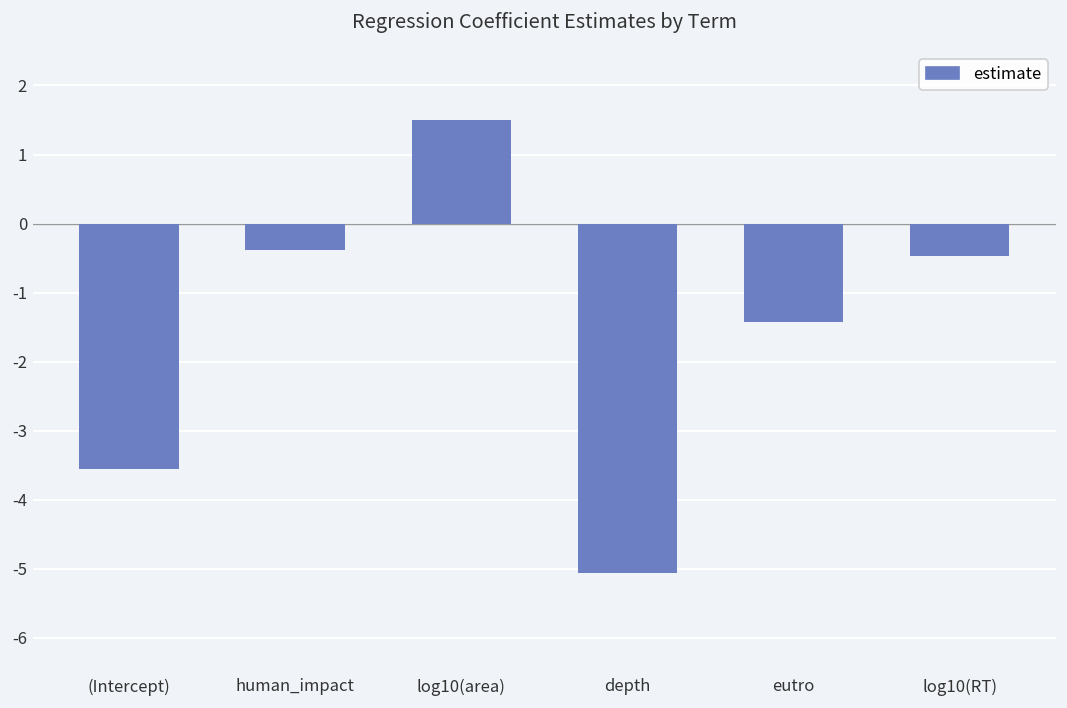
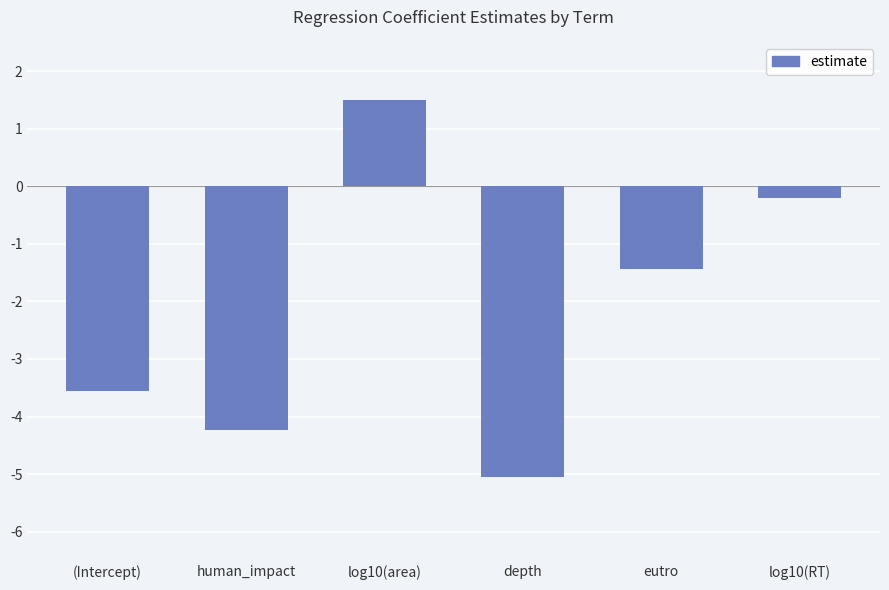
  {
    "(Intercept)": -3.6,
-   "human_impact": -0.4,
+   "human_impact": -4.2,
    "log10(area)": 1.5,
    "depth": -5.1,
    "eutro": -1.4,
-   "log10(RT)": -0.5
+   "log10(RT)": -0.2
  }
